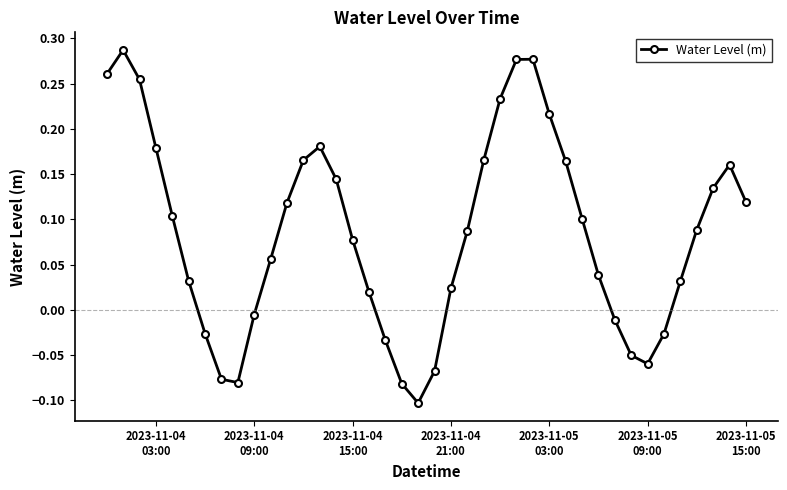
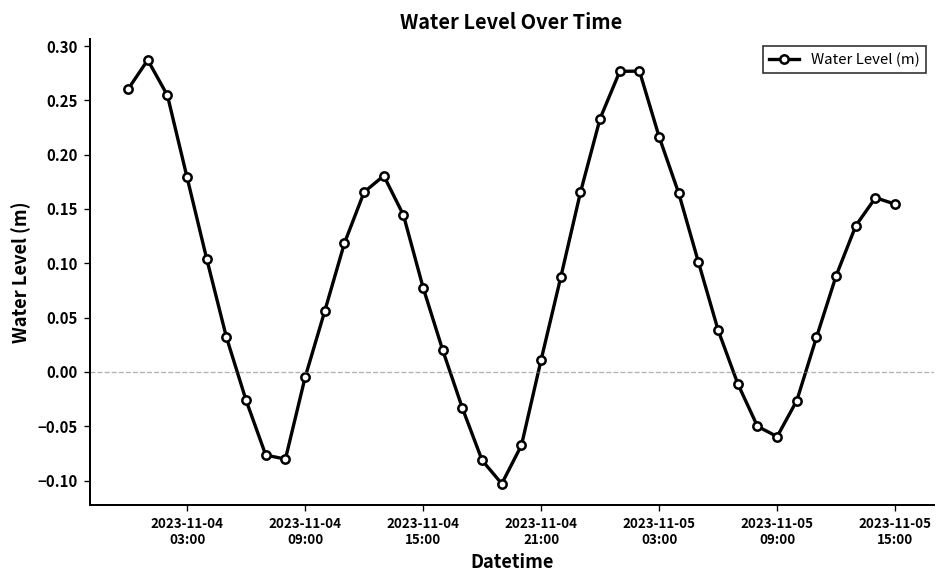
  {
    "2023-11-04 03:00": 0.18,
    "2023-11-04 09:00": -0.01,
    "2023-11-04 15:00": 0.08,
-   "2023-11-04 21:00": 0.02,
+   "2023-11-04 21:00": 0.01,
    "2023-11-05 03:00": 0.22,
    "2023-11-05 09:00": -0.06,
-   "2023-11-05 15:00": 0.12
+   "2023-11-05 15:00": 0.15
  }
